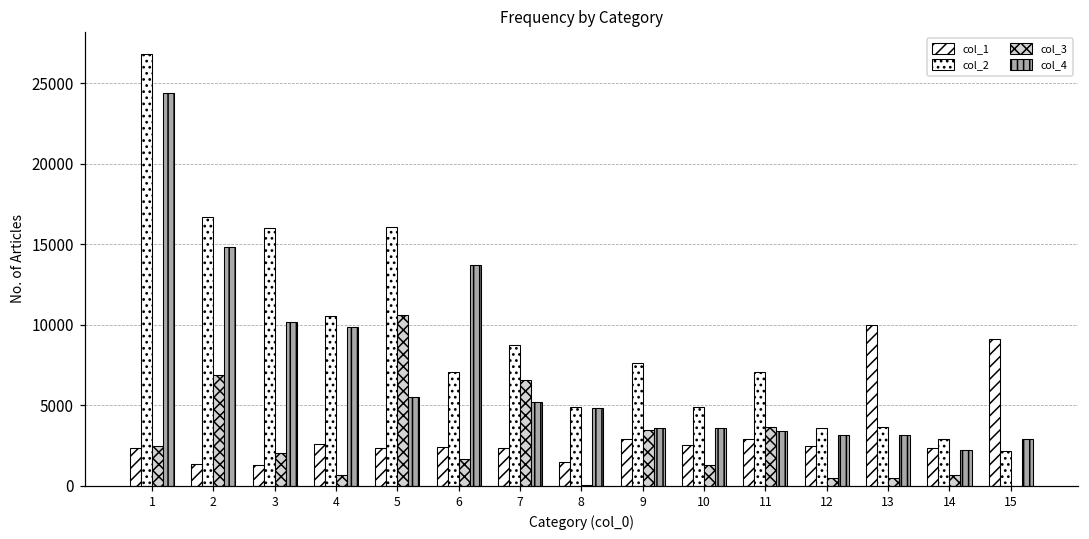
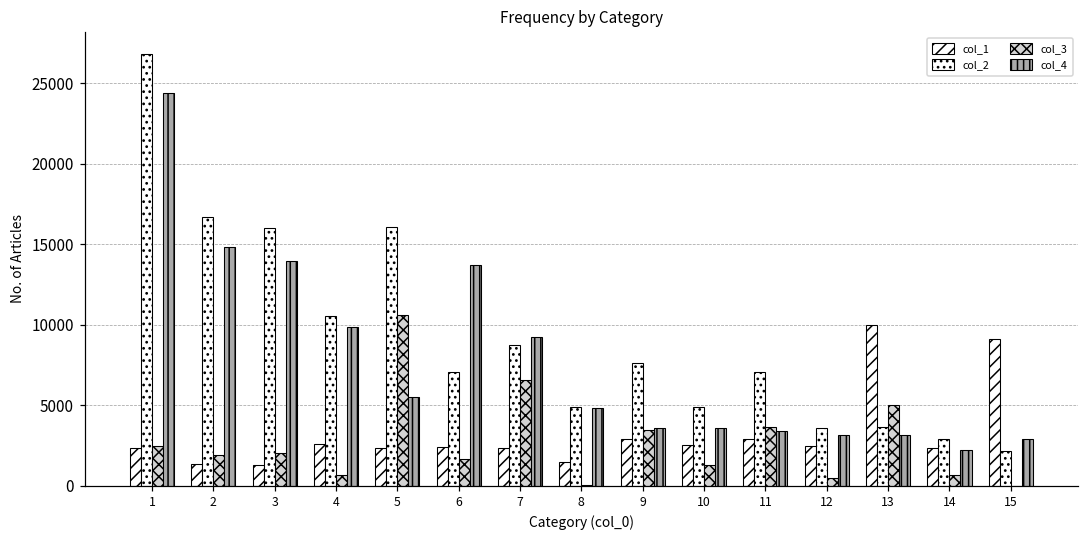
  {
    "col_3": {
      "1": 2500,
-     "2": 6900,
+     "2": 1900,
      "3": 2000,
      "4": 700,
      "5": 10600,
      "6": 1600,
      "7": 6500,
      "9": 3500,
      "10": 1300,
      "11": 3700,
      "12": 400,
-     "13": 500,
+     "13": 5000,
      "14": 700,
      "15": 0
    },
    "col_4": {
      "1": 24400,
      "2": 14800,
-     "3": 10100,
+     "3": 14000,
      "4": 9800,
      "5": 5500,
      "6": 13700,
-     "7": 5200,
+     "7": 9200,
      "8": 4800,
      "9": 3600,
      "10": 3600,
      "11": 3400,
      "12": 3200,
      "13": 3100,
      "14": 2200,
      "15": 2900
    }
  }
